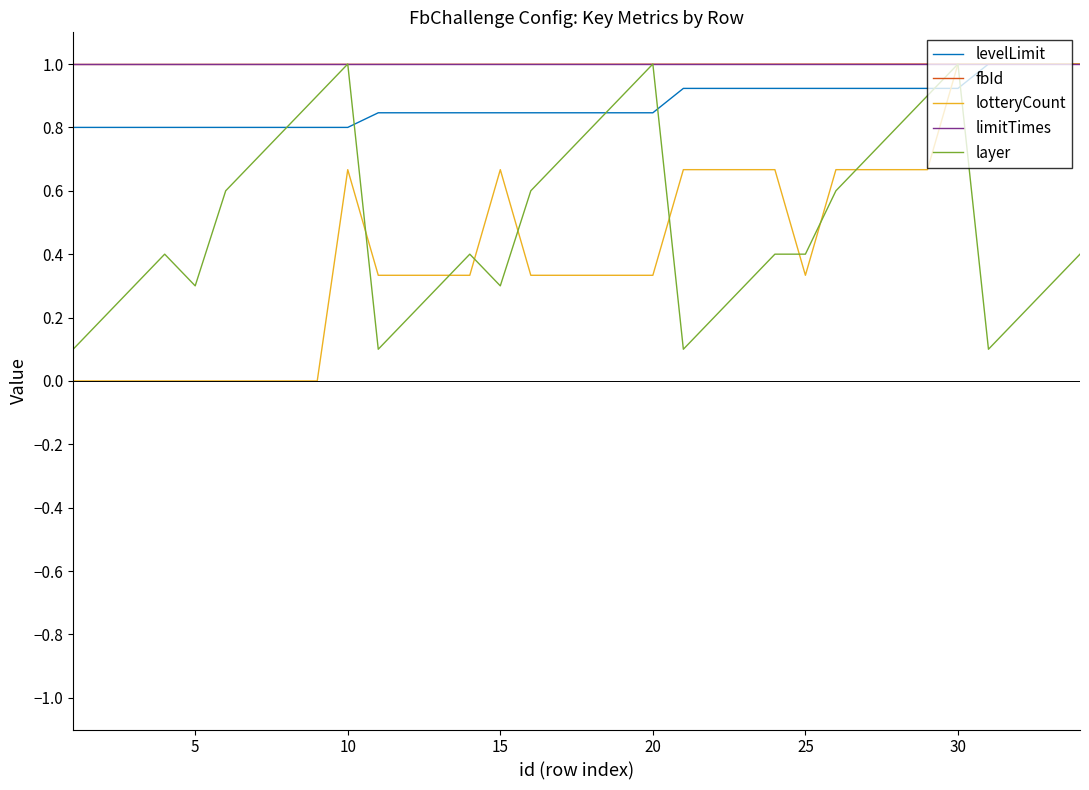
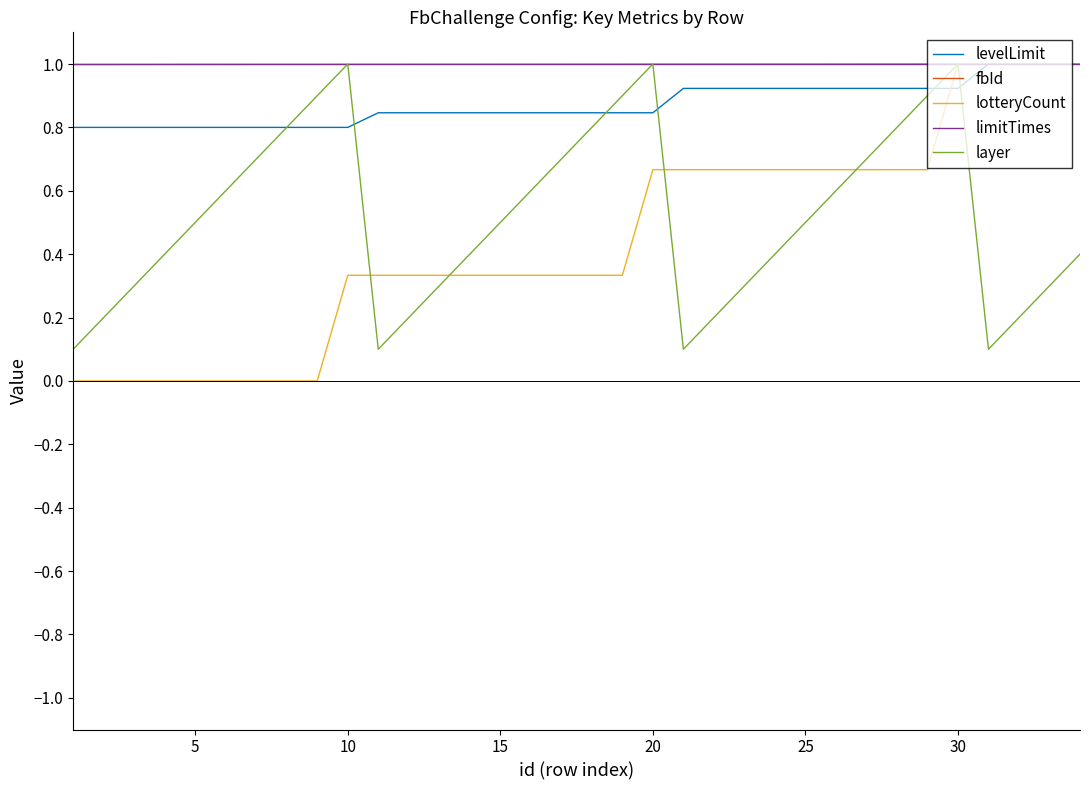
  {
    "levelLimit": {
      "5": 0.80,
      "10": 0.80,
      "15": 0.85,
      "20": 0.85,
      "25": 0.92
    },
    "limitTimes": {
      "5": 1.00,
      "15": 1.00,
      "25": 1.00
    },
    "lotteryCount": {
      "5": 0.00,
-     "10": 0.67,
-     "15": 0.67,
-     "20": 0.33,
-     "25": 0.33
+     "10": 0.33,
+     "15": 0.33,
+     "20": 0.67,
+     "25": 0.67
    },
    "layer": {
-     "5": 0.30,
-     "15": 0.30,
-     "25": 0.40
+     "5": 0.50,
+     "15": 0.50,
+     "25": 0.50
    }
  }
